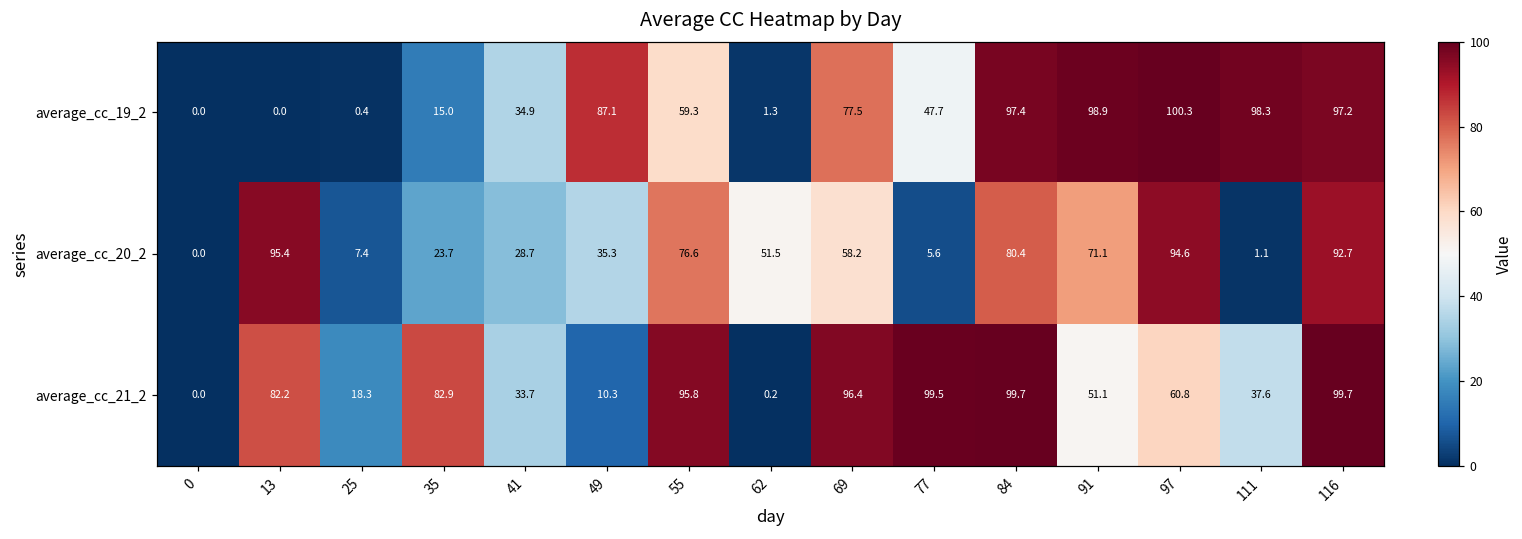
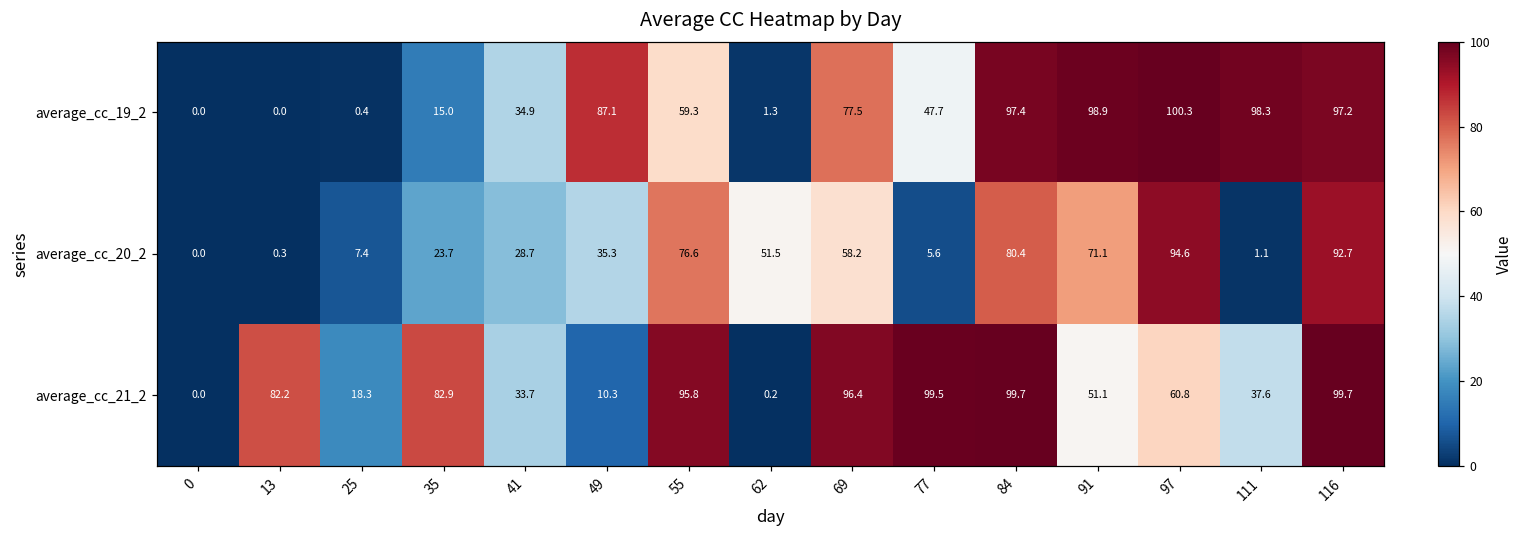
  {
    "average_cc_19_2": {
      "0": 0.0,
      "13": 0.0,
      "25": 0.4,
      "35": 15.0,
      "41": 34.9,
      "49": 87.1,
      "55": 59.3,
      "62": 1.3,
      "69": 77.5,
      "77": 47.7,
      "84": 97.4,
      "91": 98.9,
      "97": 100.3,
      "111": 98.3,
      "116": 97.2
    },
    "average_cc_20_2": {
      "0": 0.0,
-     "13": 95.4,
+     "13": 0.3,
      "25": 7.4,
      "35": 23.7,
      "41": 28.7,
      "49": 35.3,
      "55": 76.6,
      "62": 51.5,
      "69": 58.2,
      "77": 5.6,
      "84": 80.4,
      "91": 71.1,
      "97": 94.6,
      "111": 1.1,
      "116": 92.7
    },
    "average_cc_21_2": {
      "0": 0.0,
      "13": 82.2,
      "25": 18.3,
      "35": 82.9,
      "41": 33.7,
      "49": 10.3,
      "55": 95.8,
      "62": 0.2,
      "69": 96.4,
      "77": 99.5,
      "84": 99.7,
      "91": 51.1,
      "97": 60.8,
      "111": 37.6,
      "116": 99.7
    }
  }
